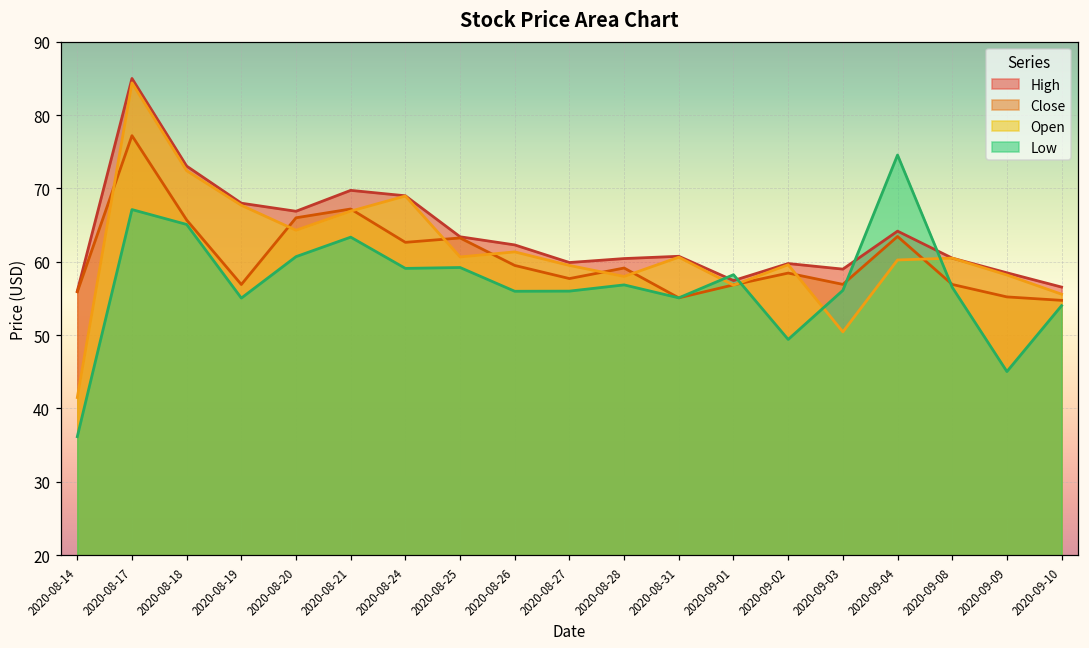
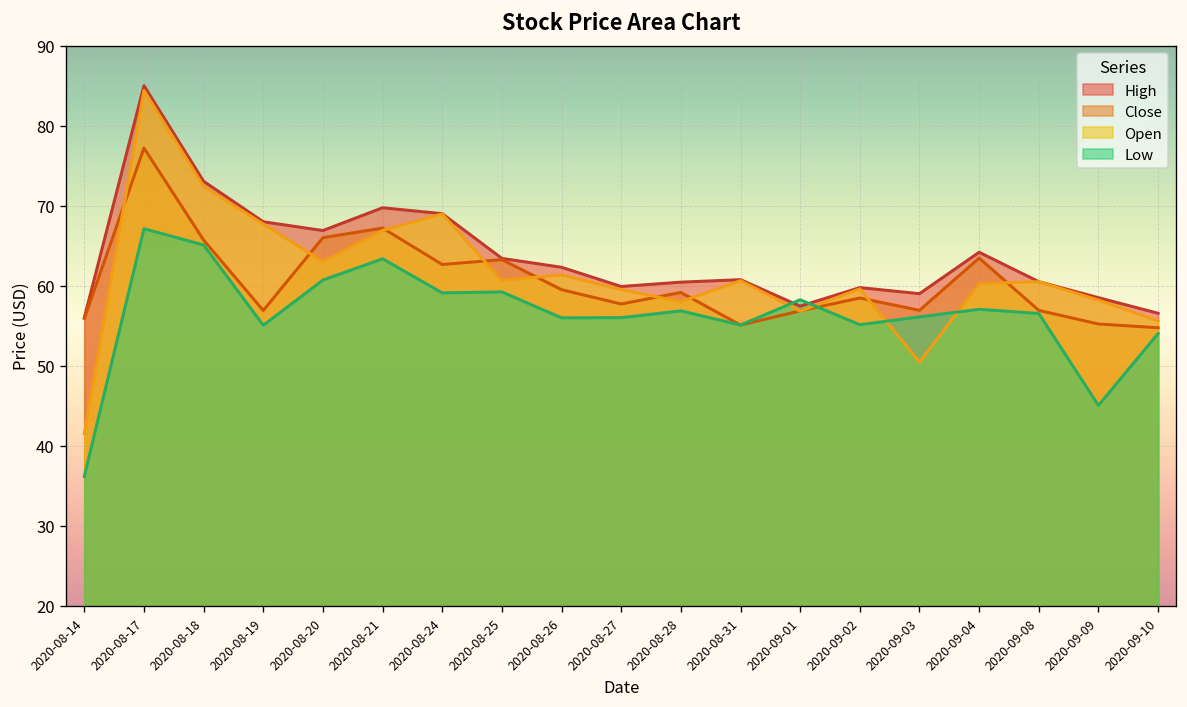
  {
    "Open": {
      "2020-08-14": 41,
      "2020-08-17": 84,
      "2020-08-18": 72,
-     "2020-08-20": 64,
+     "2020-08-20": 63,
      "2020-08-25": 61,
      "2020-08-26": 61,
      "2020-08-27": 60,
      "2020-08-28": 58,
      "2020-09-03": 50,
      "2020-09-04": 60,
      "2020-09-10": 56
    },
    "Low": {
      "2020-08-14": 36,
      "2020-08-17": 67,
      "2020-08-18": 65,
      "2020-08-19": 55,
      "2020-08-20": 61,
      "2020-08-21": 63,
      "2020-08-24": 59,
      "2020-08-25": 59,
      "2020-08-26": 56,
      "2020-08-27": 56,
      "2020-08-28": 57,
      "2020-09-01": 58,
-     "2020-09-02": 49,
+     "2020-09-02": 55,
      "2020-09-03": 56,
-     "2020-09-04": 75,
+     "2020-09-04": 57,
      "2020-09-08": 57,
      "2020-09-09": 45,
      "2020-09-10": 54
    }
  }
